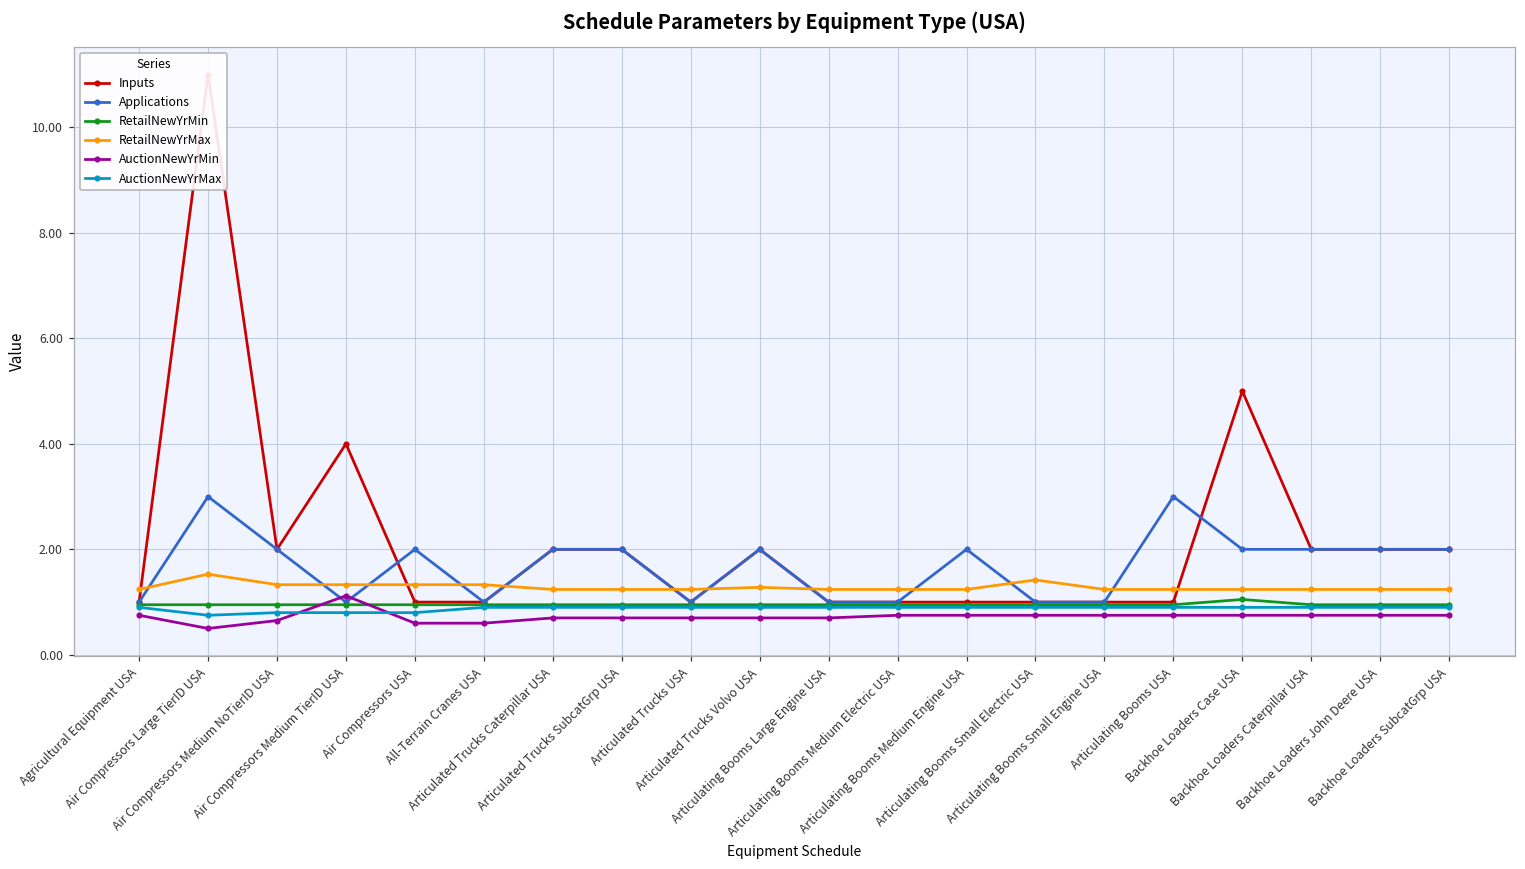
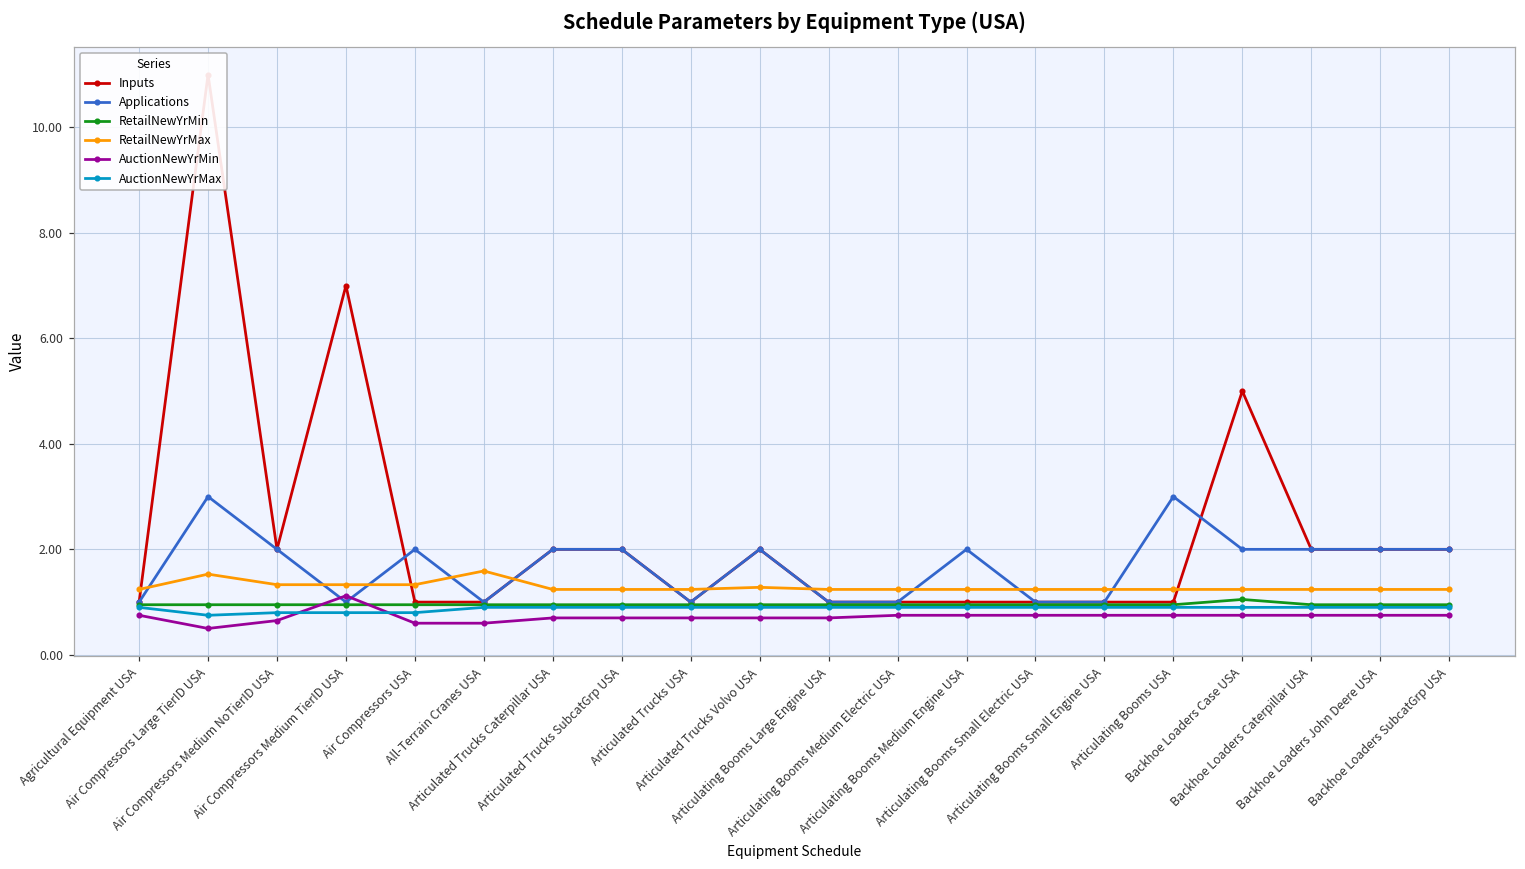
  {
    "Inputs": {
-     "Air Compressors Medium TierID USA": 4,
+     "Air Compressors Medium TierID USA": 7,
      "Backhoe Loaders Case USA": 5
    },
    "Applications": {
      "Air Compressors Large TierID USA": 3.0,
      "Air Compressors USA": 2.0,
      "Articulating Booms Medium Engine USA": 2.0,
      "Articulating Booms USA": 3.0,
      "Backhoe Loaders Case USA": 2.0
    },
    "RetailNewYrMin": {
      "Air Compressors Large TierID USA": 1.0,
      "Air Compressors Medium NoTierID USA": 1.0,
      "Backhoe Loaders Case USA": 1.1
    },
    "RetailNewYrMax": {
      "Agricultural Equipment USA": 1.2,
      "Air Compressors Large TierID USA": 1.5,
      "Air Compressors Medium NoTierID USA": 1.3,
      "Air Compressors Medium TierID USA": 1.3,
      "Air Compressors USA": 1.3,
-     "All-Terrain Cranes USA": 1.3,
+     "All-Terrain Cranes USA": 1.6,
      "Articulated Trucks Caterpillar USA": 1.2,
      "Articulated Trucks SubcatGrp USA": 1.2,
      "Articulated Trucks USA": 1.2,
      "Articulated Trucks Volvo USA": 1.3,
      "Articulating Booms Large Engine USA": 1.2,
      "Articulating Booms Medium Electric USA": 1.2,
      "Articulating Booms Medium Engine USA": 1.2,
-     "Articulating Booms Small Electric USA": 1.4,
+     "Articulating Booms Small Electric USA": 1.2,
      "Articulating Booms Small Engine USA": 1.2,
      "Articulating Booms USA": 1.2,
      "Backhoe Loaders Case USA": 1.2,
      "Backhoe Loaders Caterpillar USA": 1.2,
      "Backhoe Loaders John Deere USA": 1.2,
      "Backhoe Loaders SubcatGrp USA": 1.2
    },
    "AuctionNewYrMin": {
      "Agricultural Equipment USA": 0.8,
      "Air Compressors Large TierID USA": 0.5,
      "Air Compressors Medium NoTierID USA": 0.7,
      "Air Compressors Medium TierID USA": 1.1,
      "Air Compressors USA": 0.6,
      "All-Terrain Cranes USA": 0.6,
      "Articulated Trucks Caterpillar USA": 0.7,
      "Articulated Trucks SubcatGrp USA": 0.7,
      "Articulated Trucks USA": 0.7,
      "Articulated Trucks Volvo USA": 0.7,
      "Articulating Booms Large Engine USA": 0.7,
      "Articulating Booms Medium Electric USA": 0.8,
      "Articulating Booms Medium Engine USA": 0.8,
      "Articulating Booms Small Electric USA": 0.8,
      "Articulating Booms Small Engine USA": 0.8,
      "Articulating Booms USA": 0.8,
      "Backhoe Loaders Case USA": 0.8,
      "Backhoe Loaders Caterpillar USA": 0.8,
      "Backhoe Loaders John Deere USA": 0.8,
      "Backhoe Loaders SubcatGrp USA": 0.8
    },
    "AuctionNewYrMax": {
      "Air Compressors Large TierID USA": 0.8,
      "Air Compressors Medium NoTierID USA": 0.8,
      "Air Compressors Medium TierID USA": 0.8,
      "Air Compressors USA": 0.8,
      "Backhoe Loaders Case USA": 0.9
    }
  }
